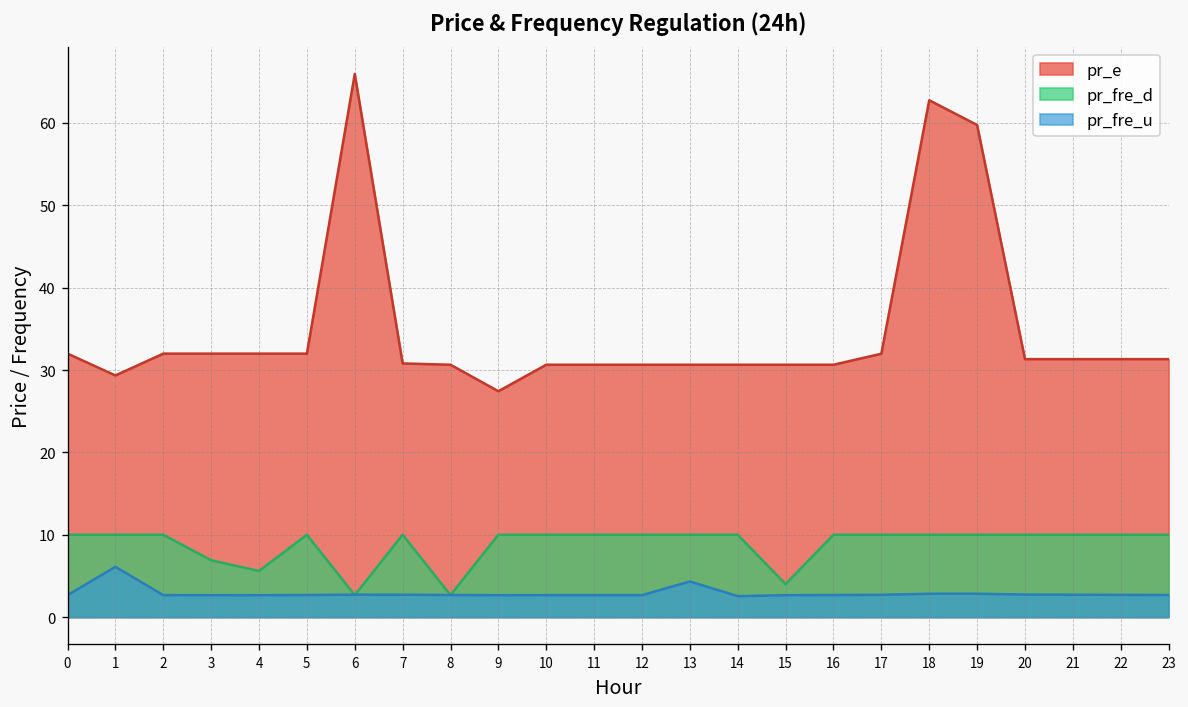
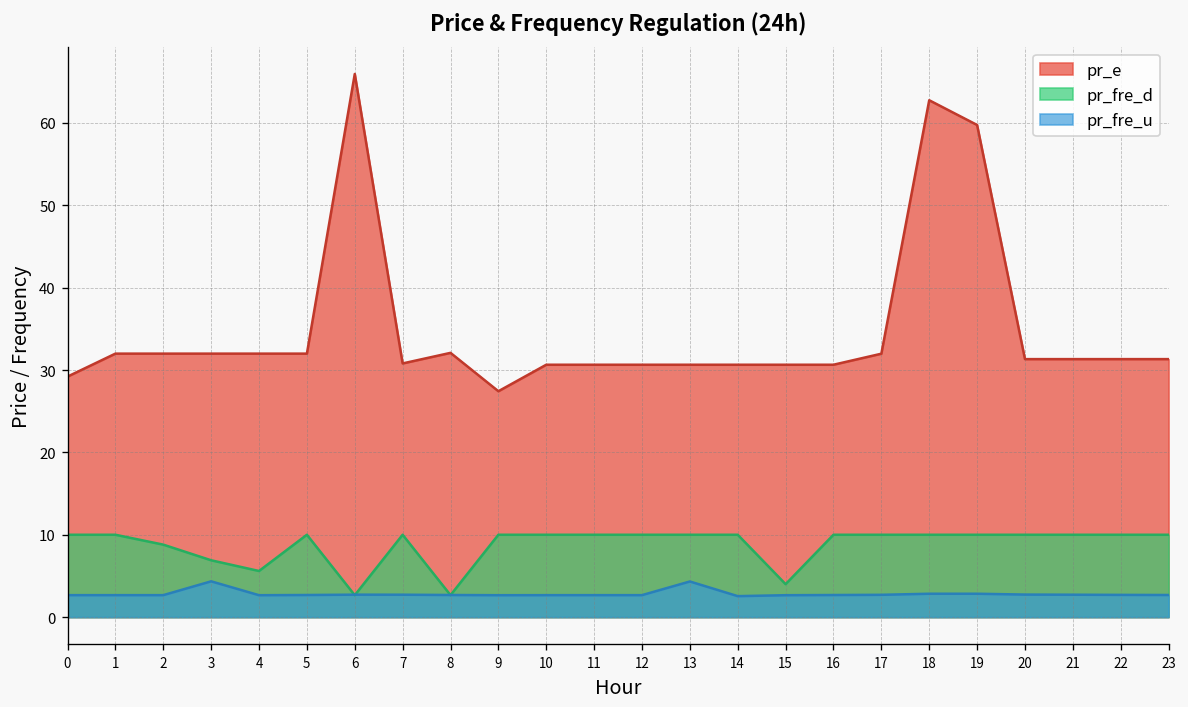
  {
    "pr_e": {
-     "0": 32,
-     "1": 29,
+     "0": 29,
+     "1": 32,
      "2": 32,
      "3": 32,
      "4": 32,
      "5": 32,
      "6": 66,
      "7": 31,
-     "8": 31,
+     "8": 32,
      "9": 27,
      "10": 31,
      "11": 31,
      "12": 31,
      "13": 31,
      "14": 31,
      "15": 31,
      "16": 31,
      "17": 32,
      "18": 63,
      "19": 60,
      "20": 31,
      "21": 31,
      "22": 31,
      "23": 31
    },
    "pr_fre_d": {
      "0": 10,
      "1": 10,
-     "2": 10,
+     "2": 9,
      "3": 7,
      "4": 6,
      "5": 10,
      "7": 10,
      "9": 10,
      "10": 10,
      "11": 10,
      "12": 10,
      "13": 10,
      "14": 10,
      "15": 4,
      "16": 10,
      "17": 10,
      "18": 10,
      "19": 10,
      "20": 10,
      "21": 10,
      "22": 10,
      "23": 10
    },
    "pr_fre_u": {
      "0": 3,
-     "1": 6,
+     "1": 3,
      "2": 3,
-     "3": 3,
+     "3": 4,
      "4": 3,
      "5": 3,
      "7": 3,
      "9": 3,
      "10": 3,
      "11": 3,
      "12": 3,
      "13": 4,
      "14": 3,
      "15": 3,
      "16": 3,
      "17": 3,
      "18": 3,
      "19": 3,
      "20": 3,
      "21": 3,
      "22": 3,
      "23": 3
    }
  }
